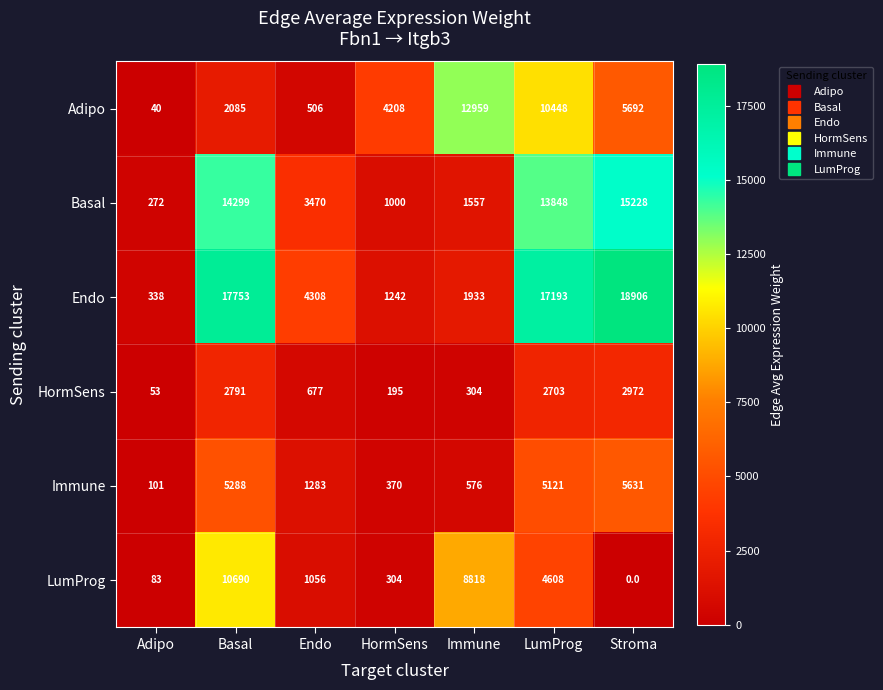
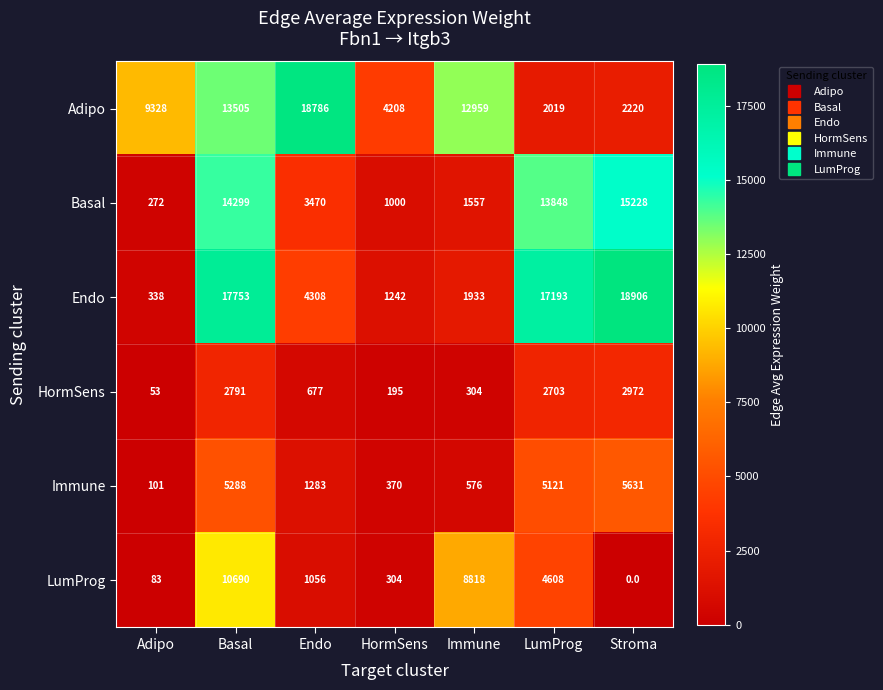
  {
    "Adipo": {
-     "Adipo": 40,
-     "Basal": 2085,
-     "Endo": 506,
-     "LumProg": 10448,
-     "Stroma": 5692
+     "Adipo": 9328,
+     "Basal": 13505,
+     "Endo": 18786,
+     "LumProg": 2019,
+     "Stroma": 2220
    }
  }
